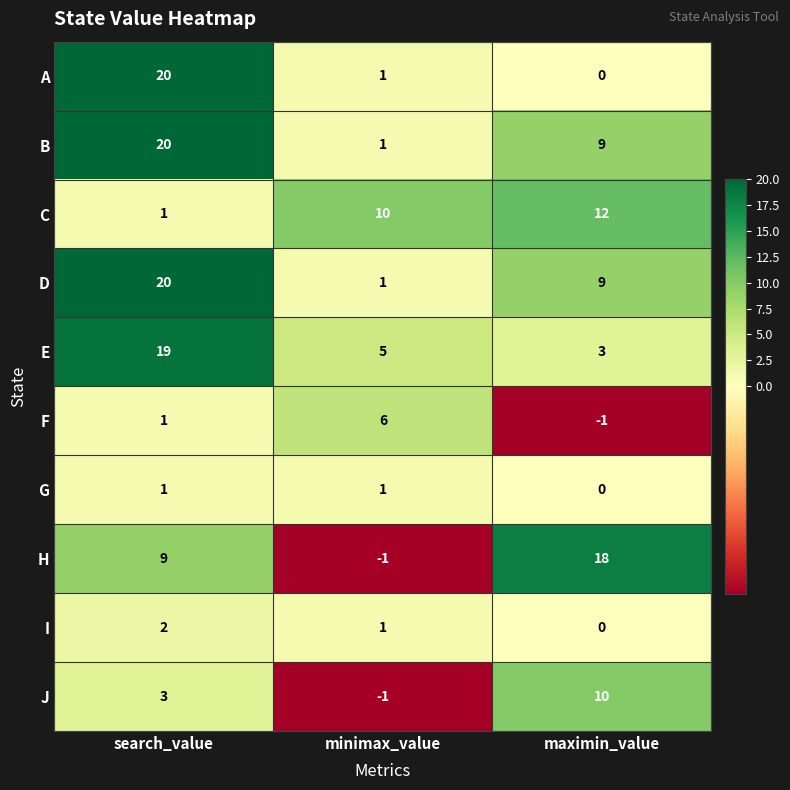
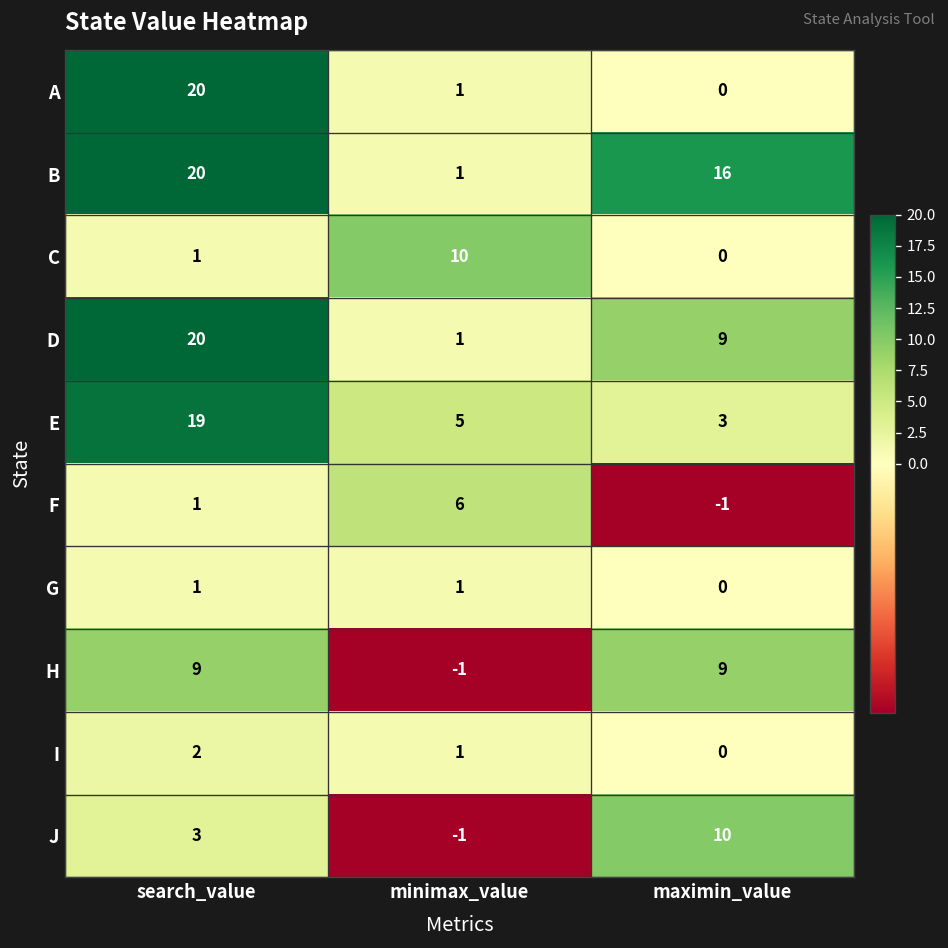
  {
    "A": {
      "search_value": 20,
      "minimax_value": 1,
      "maximin_value": 0
    },
    "B": {
      "search_value": 20,
      "minimax_value": 1,
-     "maximin_value": 9
+     "maximin_value": 16
    },
    "C": {
      "search_value": 1,
      "minimax_value": 10,
-     "maximin_value": 12
+     "maximin_value": 0
    },
    "D": {
      "search_value": 20,
      "minimax_value": 1,
      "maximin_value": 9
    },
    "E": {
      "search_value": 19,
      "minimax_value": 5,
      "maximin_value": 3
    },
    "F": {
      "search_value": 1,
      "minimax_value": 6,
      "maximin_value": -1
    },
    "G": {
      "search_value": 1,
      "minimax_value": 1,
      "maximin_value": 0
    },
    "H": {
      "search_value": 9,
      "minimax_value": -1,
-     "maximin_value": 18
+     "maximin_value": 9
    },
    "I": {
      "search_value": 2,
      "minimax_value": 1,
      "maximin_value": 0
    },
    "J": {
      "search_value": 3,
      "minimax_value": -1,
      "maximin_value": 10
    }
  }
